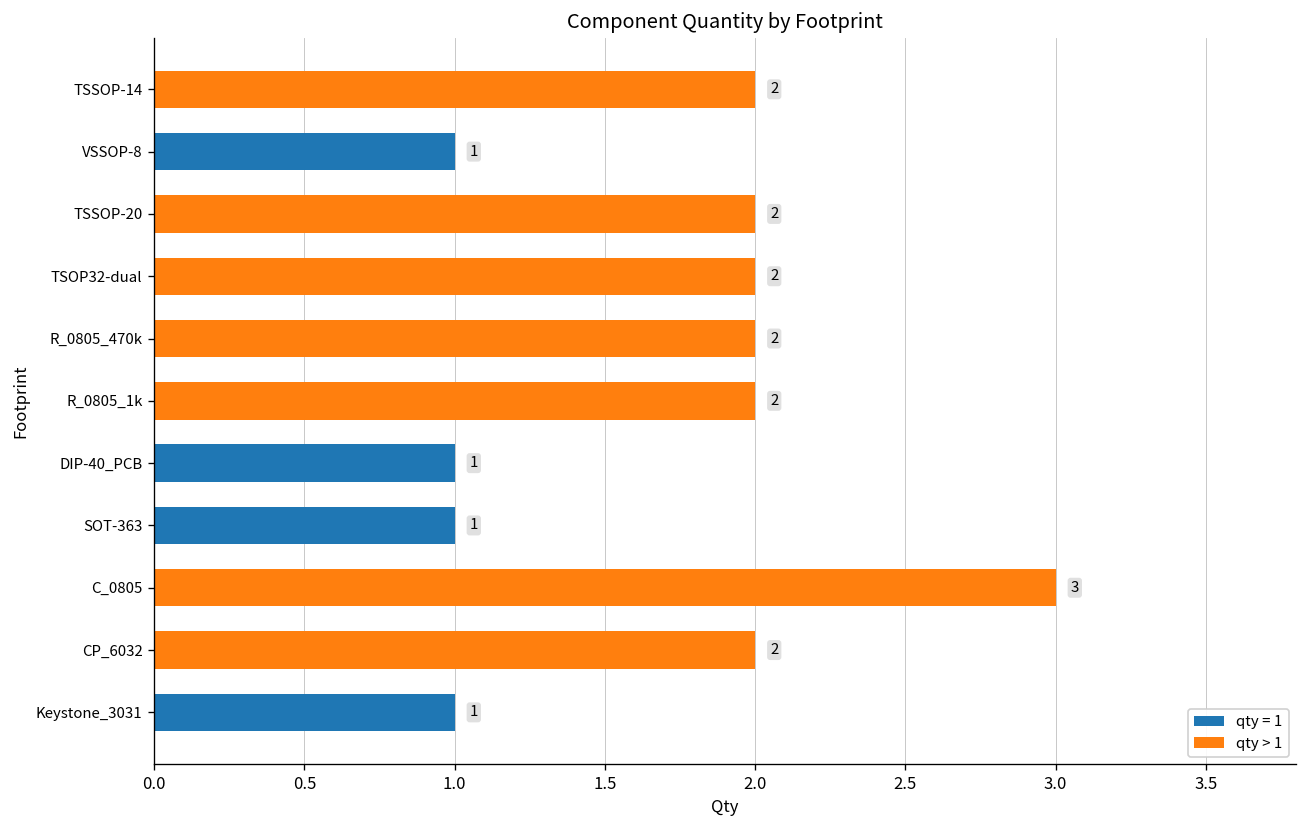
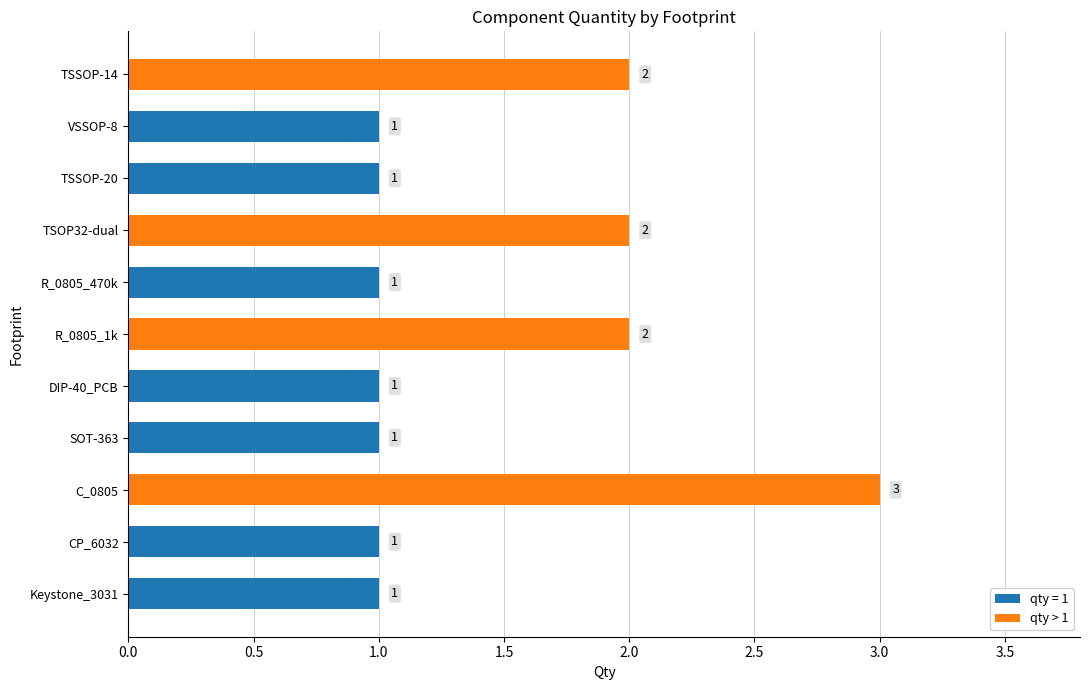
  {
-   "TSSOP-20": 2,
-   "R_0805_470k": 2,
-   "CP_6032": 2
+   "TSSOP-20": 1,
+   "R_0805_470k": 1,
+   "CP_6032": 1
  }
